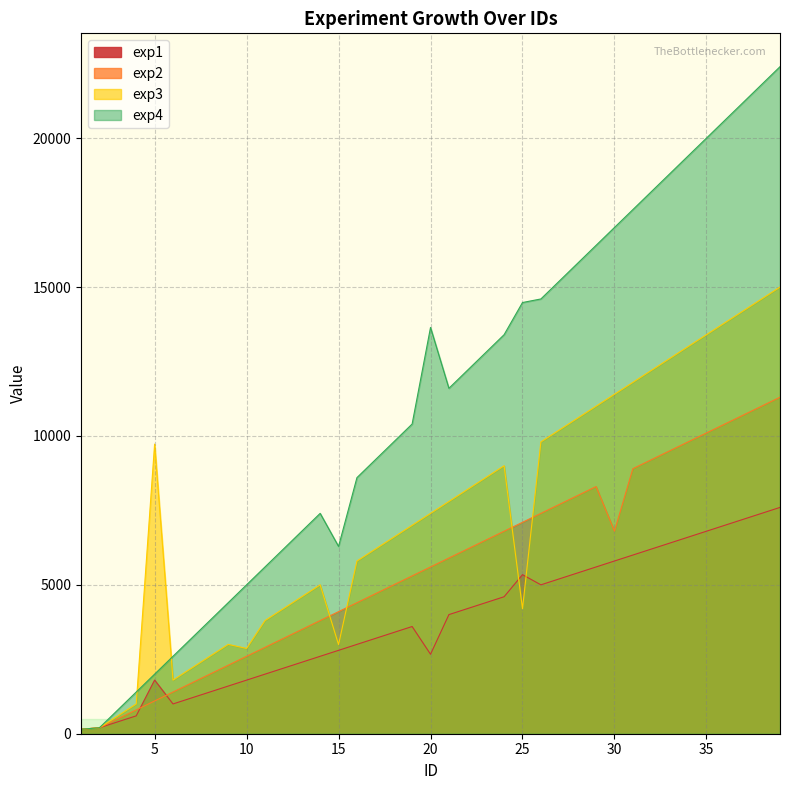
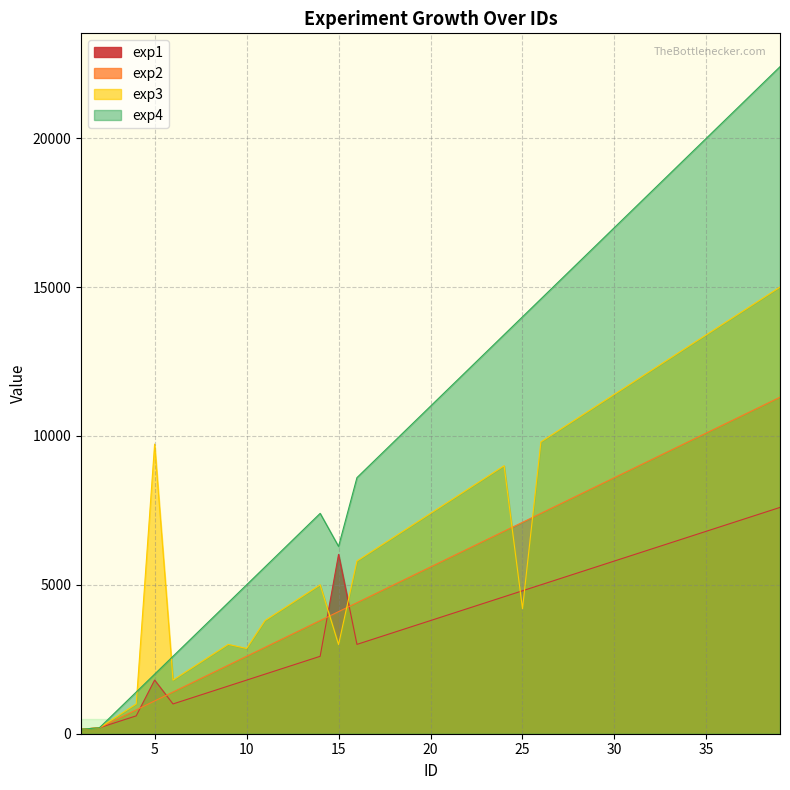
  {
    "exp1": {
      "5": 1800,
      "10": 1800,
-     "15": 2800,
-     "20": 2700,
-     "25": 5300,
+     "15": 6000,
+     "20": 3800,
+     "25": 4800,
      "30": 5800,
      "35": 6800
    },
    "exp2": {
      "5": 1100,
      "10": 2600,
      "15": 4100,
      "20": 5600,
      "25": 7100,
-     "30": 6800,
+     "30": 8600,
      "35": 10100
    },
    "exp3": {
      "5": 9700,
      "10": 2900,
      "15": 3000,
      "20": 7400,
      "25": 4200,
      "30": 11400,
      "35": 13400
    },
    "exp4": {
      "5": 2000,
      "10": 5000,
      "15": 6300,
-     "20": 13600,
-     "25": 14500,
+     "20": 11000,
+     "25": 14000,
      "30": 17000,
      "35": 20000
    }
  }
